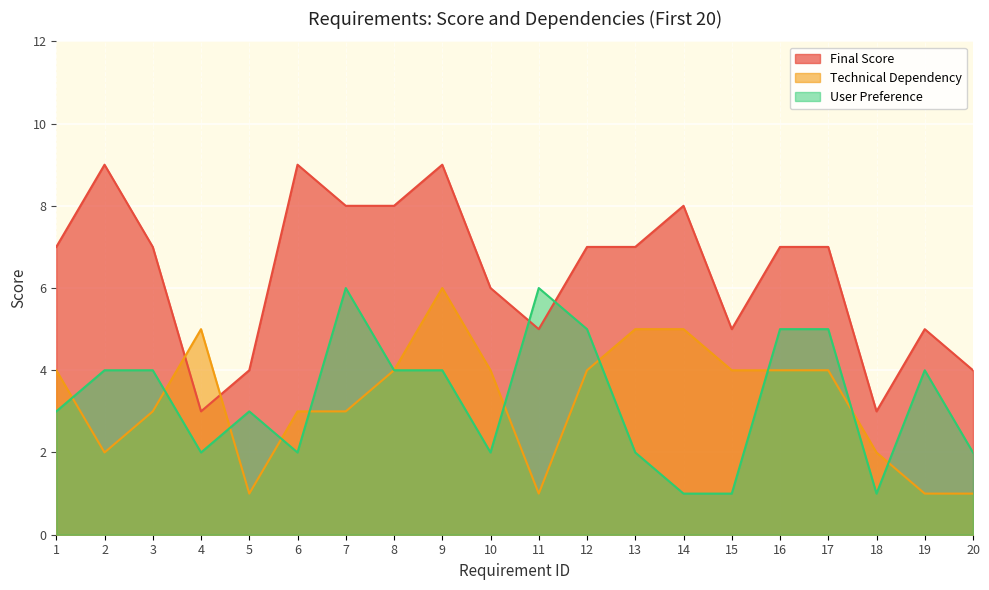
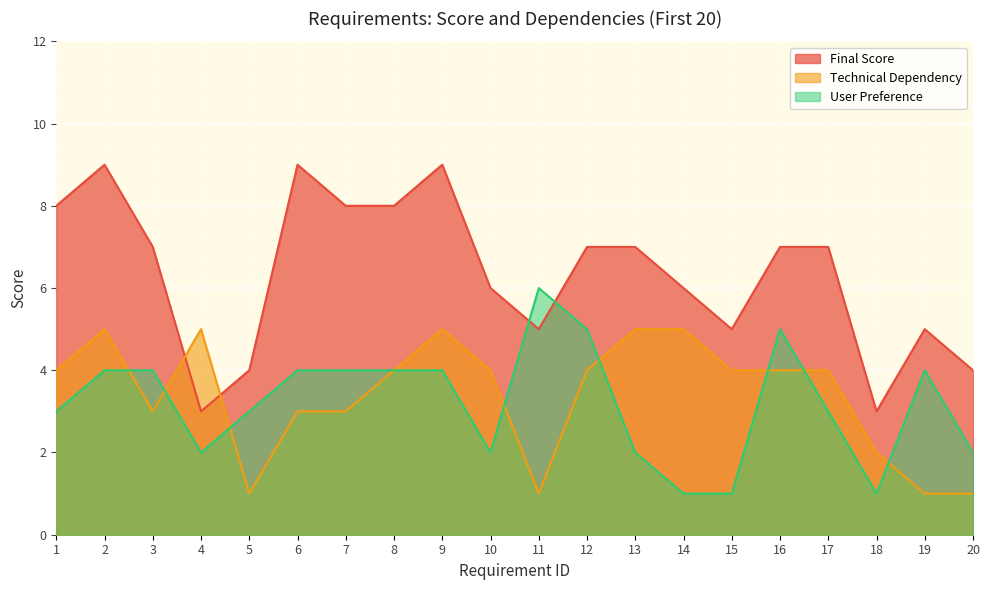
  {
    "Final Score": {
-     "1": 7,
+     "1": 8,
      "2": 9,
      "3": 7,
      "4": 3,
      "5": 4,
      "6": 9,
      "7": 8,
      "8": 8,
      "9": 9,
      "10": 6,
      "11": 5,
      "12": 7,
      "13": 7,
-     "14": 8,
+     "14": 6,
      "15": 5,
      "16": 7,
      "17": 7,
      "18": 3,
      "19": 5,
      "20": 4
    },
    "Technical Dependency": {
      "1": 4,
-     "2": 2,
+     "2": 5,
      "3": 3,
      "4": 5,
      "5": 1,
      "6": 3,
      "7": 3,
-     "9": 6,
+     "9": 5,
      "10": 4,
      "11": 1,
      "12": 4,
      "13": 5,
      "14": 5,
      "15": 4,
      "16": 4,
      "17": 4,
      "18": 2,
      "19": 1,
      "20": 1
    },
    "User Preference": {
      "1": 3,
      "2": 4,
      "3": 4,
      "4": 2,
      "5": 3,
-     "6": 2,
-     "7": 6,
+     "6": 4,
+     "7": 4,
      "9": 4,
      "10": 2,
      "11": 6,
      "12": 5,
      "13": 2,
      "14": 1,
      "15": 1,
      "16": 5,
-     "17": 5,
+     "17": 3,
      "18": 1,
      "19": 4,
      "20": 2
    }
  }
